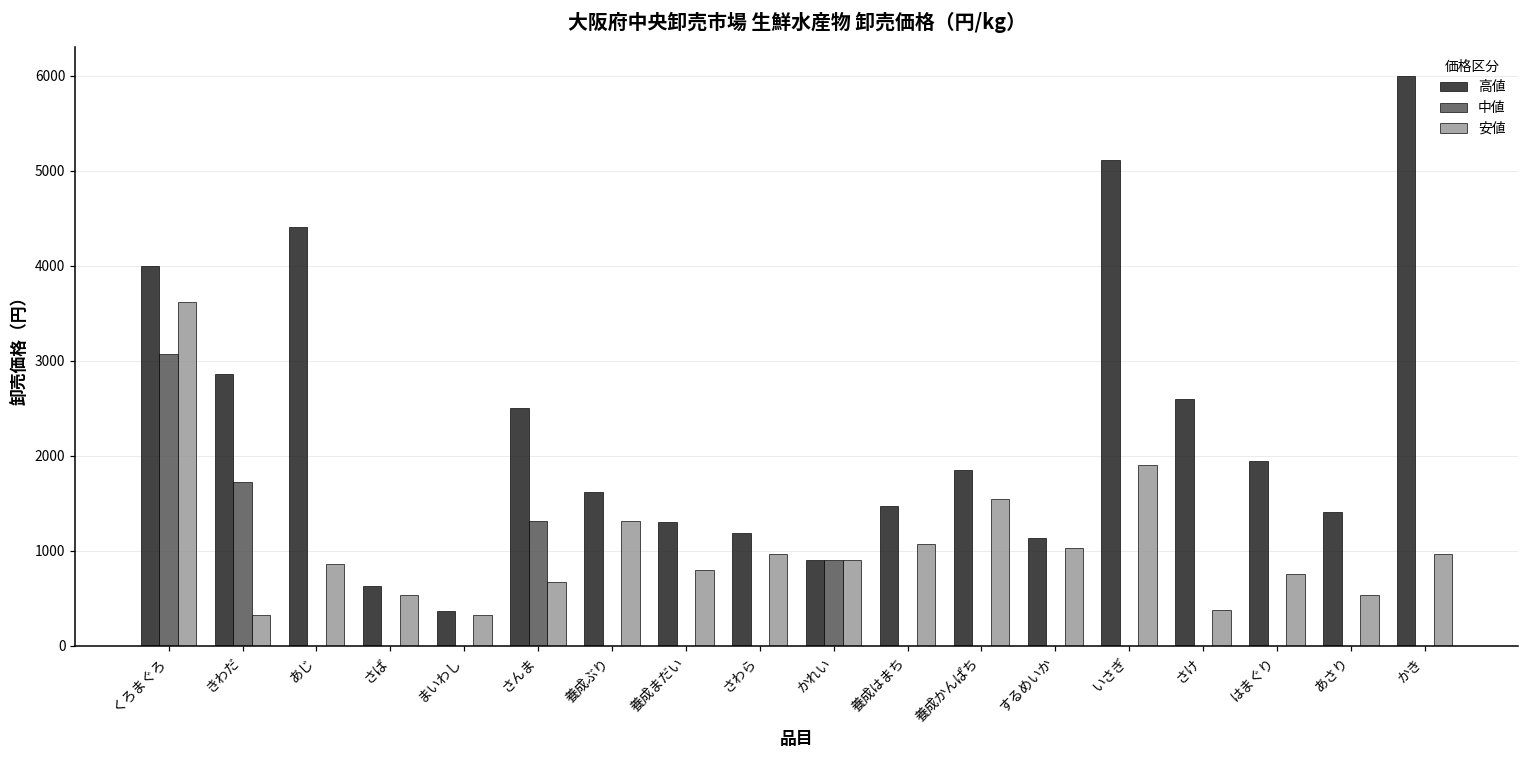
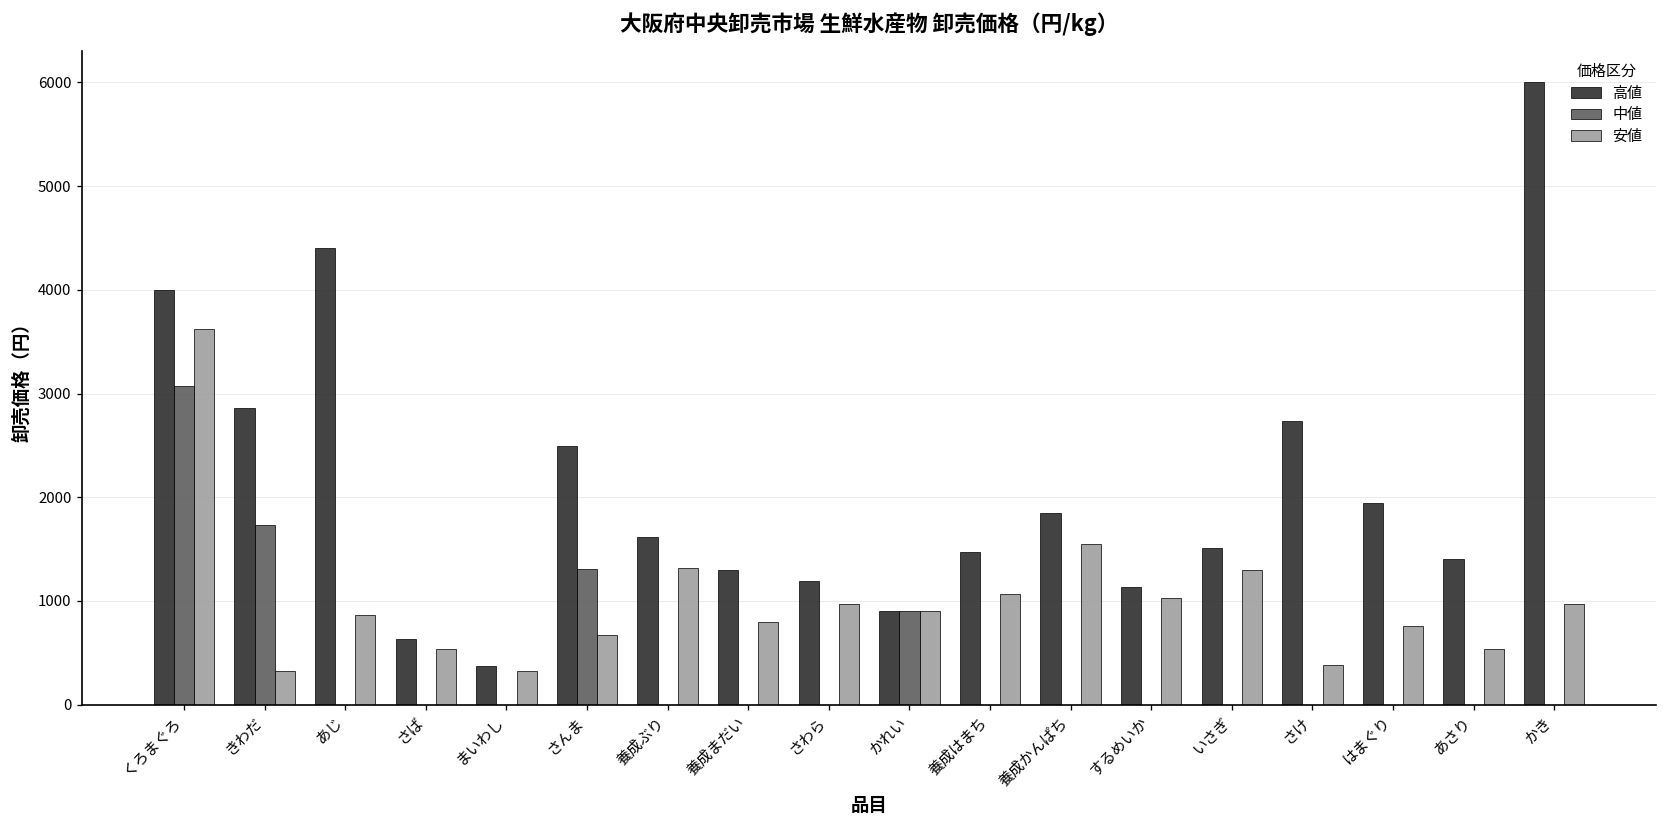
  {
    "高値": {
      "くろまぐろ": 4000,
      "きわだ": 2900,
      "あじ": 4400,
      "さば": 600,
      "まいわし": 400,
      "さんま": 2500,
      "養成ぶり": 1600,
      "養成まだい": 1300,
      "さわら": 1200,
      "かれい": 900,
      "養成はまち": 1500,
      "養成かんぱち": 1900,
      "するめいか": 1100,
-     "いさぎ": 5100,
-     "さけ": 2600,
+     "いさぎ": 1500,
+     "さけ": 2700,
      "はまぐり": 1900,
      "あさり": 1400,
      "かき": 6000
    },
    "中値": {
      "くろまぐろ": 3100,
      "きわだ": 1700,
      "あじ": 0,
      "さば": 0,
      "まいわし": 0,
      "さんま": 1300,
      "養成ぶり": 0,
      "養成まだい": 0,
      "さわら": 0,
      "かれい": 900,
      "養成はまち": 0,
      "養成かんぱち": 0,
      "するめいか": 0,
      "いさぎ": 0,
      "さけ": 0,
      "はまぐり": 0,
      "あさり": 0,
      "かき": 0
    },
    "安値": {
      "くろまぐろ": 3600,
      "きわだ": 300,
      "あじ": 900,
      "さば": 500,
      "まいわし": 300,
      "さんま": 700,
      "養成ぶり": 1300,
      "養成まだい": 800,
      "さわら": 1000,
      "かれい": 900,
      "養成はまち": 1100,
      "養成かんぱち": 1600,
      "するめいか": 1000,
-     "いさぎ": 1900,
+     "いさぎ": 1300,
      "さけ": 400,
      "はまぐり": 800,
      "あさり": 500,
      "かき": 1000
    }
  }
